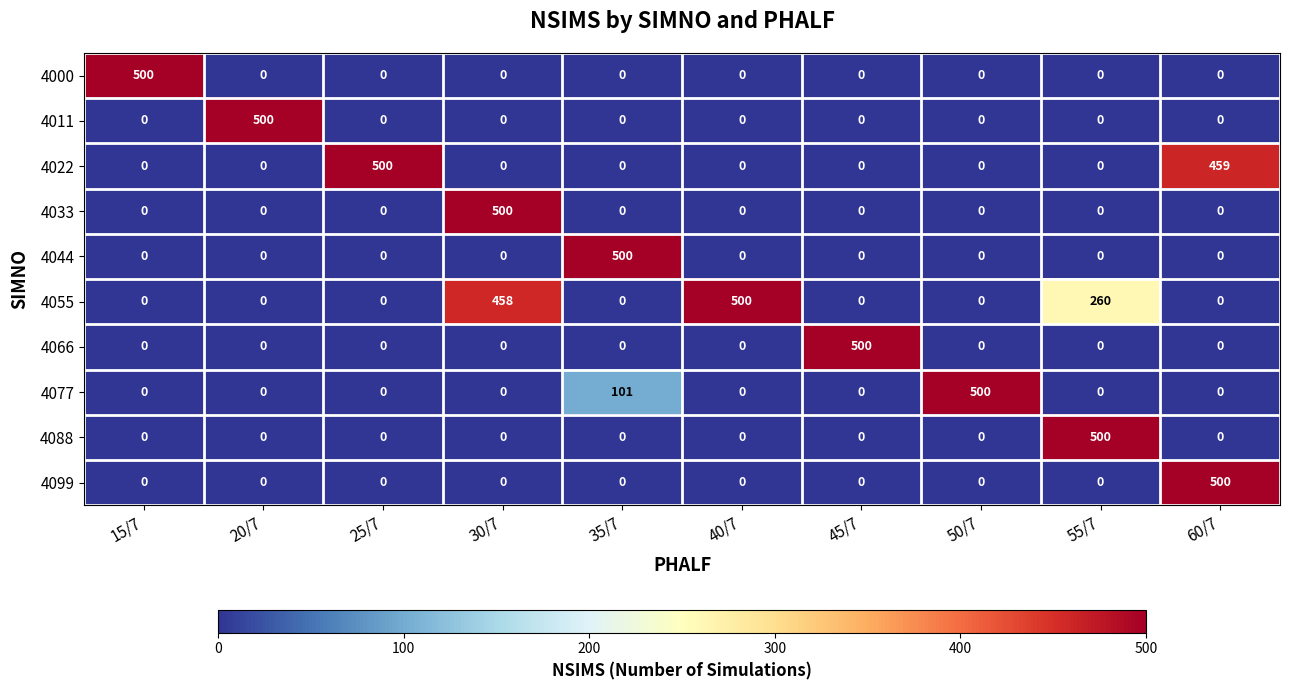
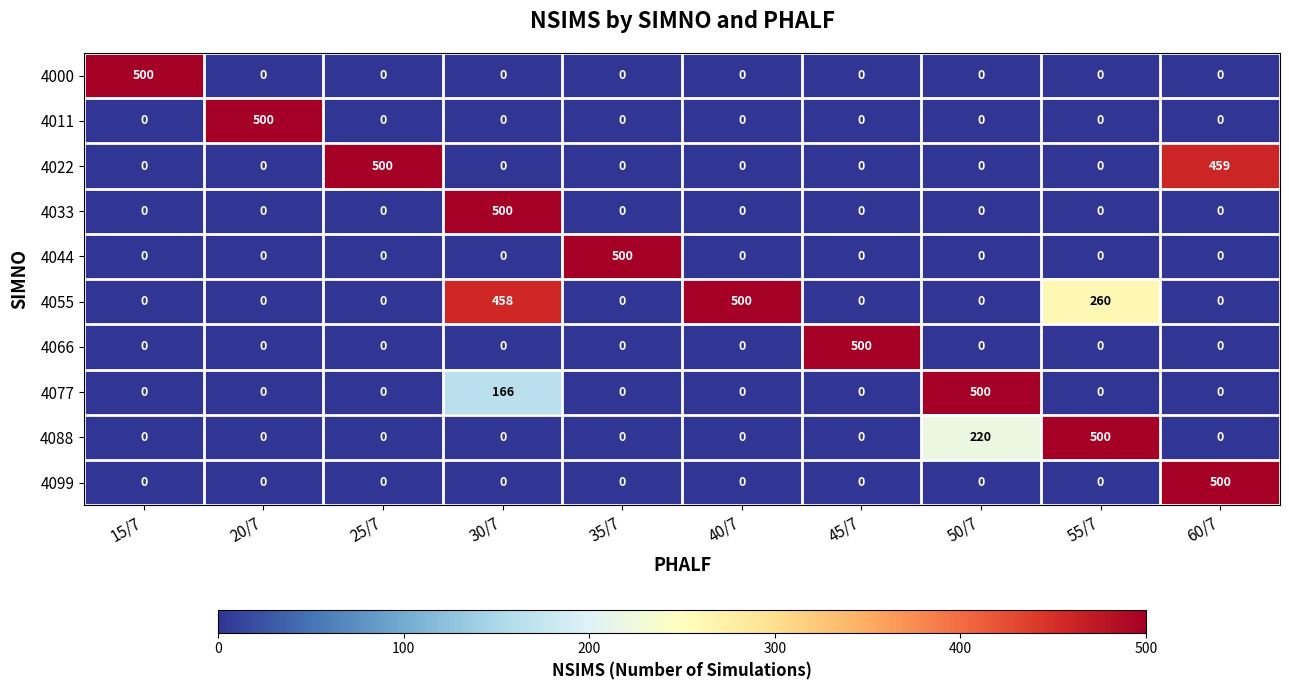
  {
    "4000": {
      "15/7": 500,
      "20/7": 0,
      "25/7": 0,
      "30/7": 0,
      "35/7": 0,
      "40/7": 0,
      "45/7": 0,
      "50/7": 0,
      "55/7": 0,
      "60/7": 0
    },
    "4011": {
      "15/7": 0,
      "20/7": 500,
      "25/7": 0,
      "30/7": 0,
      "35/7": 0,
      "40/7": 0,
      "45/7": 0,
      "50/7": 0,
      "55/7": 0,
      "60/7": 0
    },
    "4022": {
      "15/7": 0,
      "20/7": 0,
      "25/7": 500,
      "30/7": 0,
      "35/7": 0,
      "40/7": 0,
      "45/7": 0,
      "50/7": 0,
      "55/7": 0,
      "60/7": 459
    },
    "4033": {
      "15/7": 0,
      "20/7": 0,
      "25/7": 0,
      "30/7": 500,
      "35/7": 0,
      "40/7": 0,
      "45/7": 0,
      "50/7": 0,
      "55/7": 0,
      "60/7": 0
    },
    "4044": {
      "15/7": 0,
      "20/7": 0,
      "25/7": 0,
      "30/7": 0,
      "35/7": 500,
      "40/7": 0,
      "45/7": 0,
      "50/7": 0,
      "55/7": 0,
      "60/7": 0
    },
    "4055": {
      "15/7": 0,
      "20/7": 0,
      "25/7": 0,
      "30/7": 458,
      "35/7": 0,
      "40/7": 500,
      "45/7": 0,
      "50/7": 0,
      "55/7": 260,
      "60/7": 0
    },
    "4066": {
      "15/7": 0,
      "20/7": 0,
      "25/7": 0,
      "30/7": 0,
      "35/7": 0,
      "40/7": 0,
      "45/7": 500,
      "50/7": 0,
      "55/7": 0,
      "60/7": 0
    },
    "4077": {
      "15/7": 0,
      "20/7": 0,
      "25/7": 0,
-     "30/7": 0,
-     "35/7": 101,
+     "30/7": 166,
+     "35/7": 0,
      "40/7": 0,
      "45/7": 0,
      "50/7": 500,
      "55/7": 0,
      "60/7": 0
    },
    "4088": {
      "15/7": 0,
      "20/7": 0,
      "25/7": 0,
      "30/7": 0,
      "35/7": 0,
      "40/7": 0,
      "45/7": 0,
-     "50/7": 0,
+     "50/7": 220,
      "55/7": 500,
      "60/7": 0
    },
    "4099": {
      "15/7": 0,
      "20/7": 0,
      "25/7": 0,
      "30/7": 0,
      "35/7": 0,
      "40/7": 0,
      "45/7": 0,
      "50/7": 0,
      "55/7": 0,
      "60/7": 500
    }
  }
